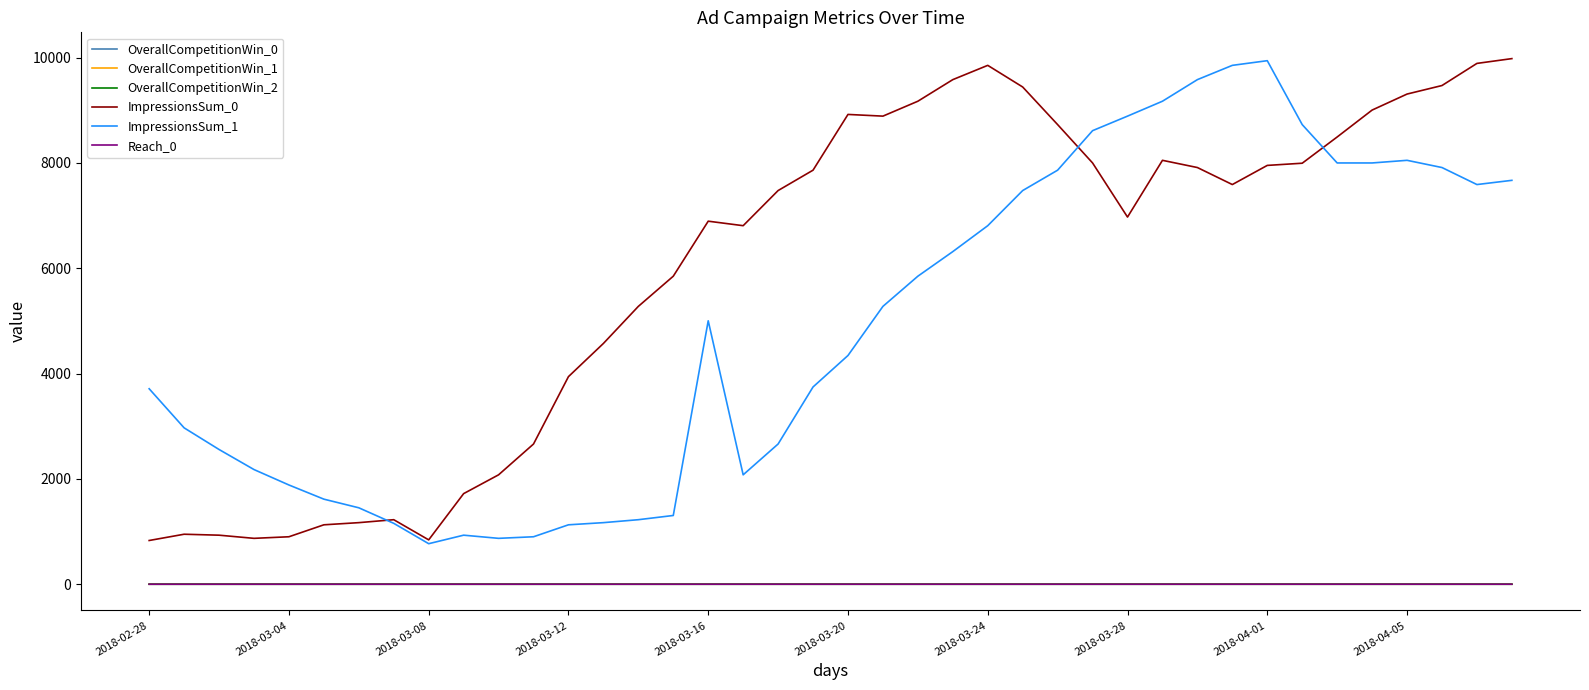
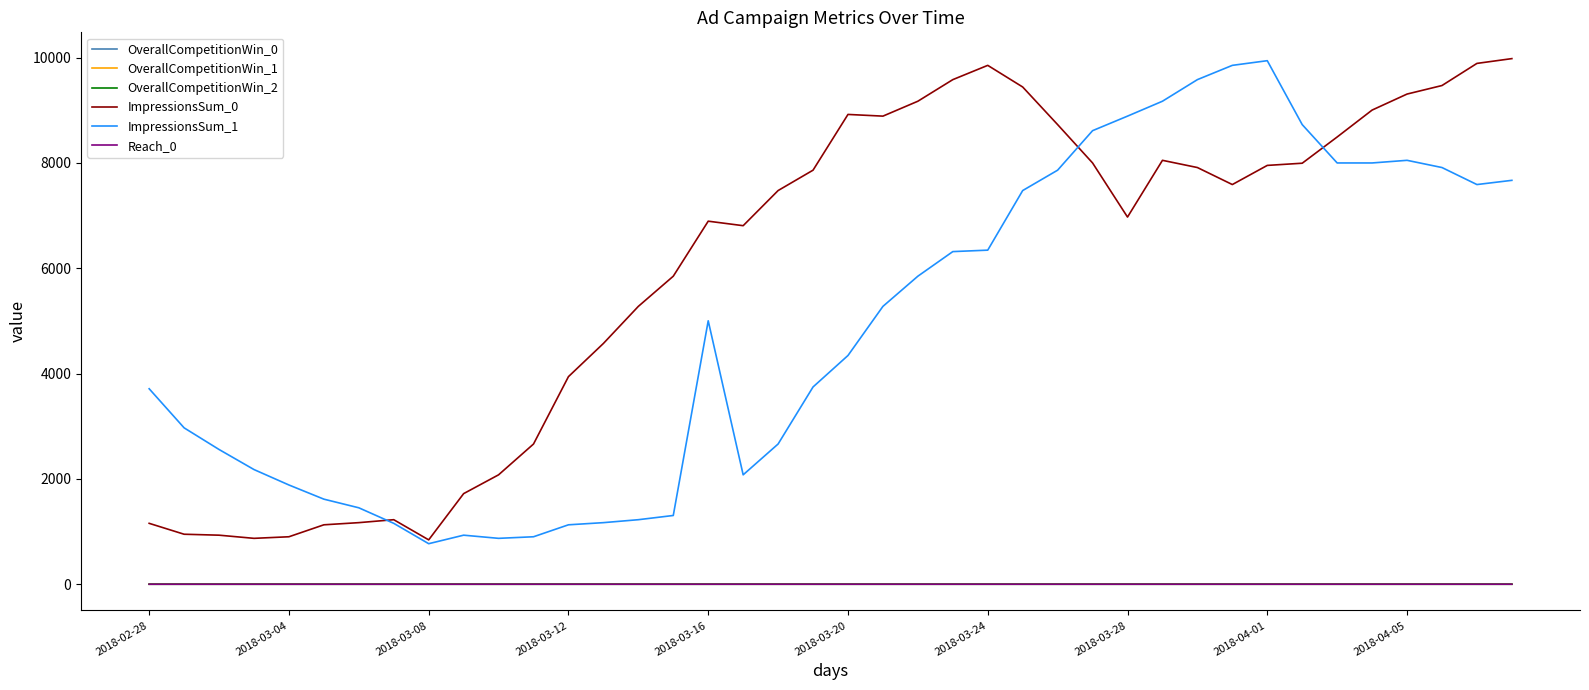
  {
    "Reach_0": {
      "2018-02-28": 0,
      "2018-03-04": 0,
      "2018-03-08": 0,
      "2018-03-12": 0,
      "2018-03-16": 0,
      "2018-03-20": 0,
      "2018-03-24": 0,
      "2018-03-28": 0,
      "2018-04-01": 0,
      "2018-04-05": 0
    },
    "ImpressionsSum_0": {
-     "2018-02-28": 800,
+     "2018-02-28": 1200,
      "2018-03-04": 900,
      "2018-03-08": 800,
      "2018-03-12": 3900,
      "2018-03-16": 6900,
      "2018-03-20": 8900,
      "2018-03-24": 9900,
      "2018-03-28": 7000,
      "2018-04-01": 8000,
      "2018-04-05": 9300
    },
    "ImpressionsSum_1": {
      "2018-02-28": 3700,
      "2018-03-04": 1900,
      "2018-03-08": 800,
      "2018-03-12": 1100,
      "2018-03-16": 5000,
      "2018-03-20": 4300,
-     "2018-03-24": 6800,
+     "2018-03-24": 6300,
      "2018-03-28": 8900,
      "2018-04-01": 9900,
      "2018-04-05": 8000
    }
  }
